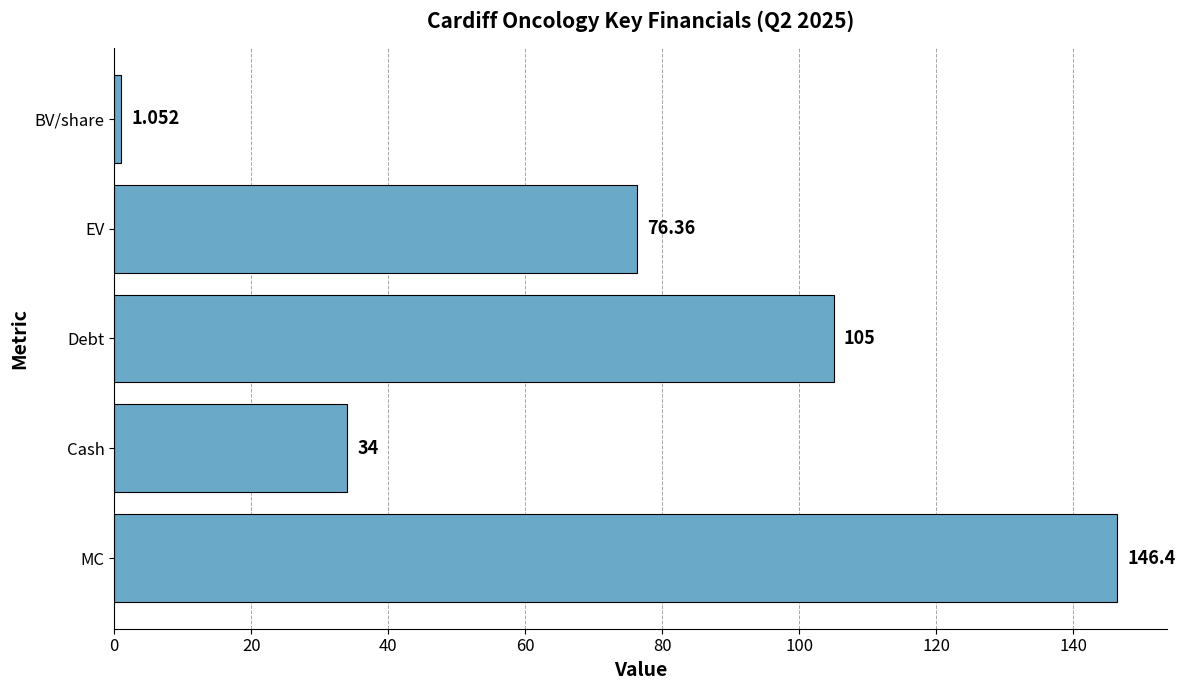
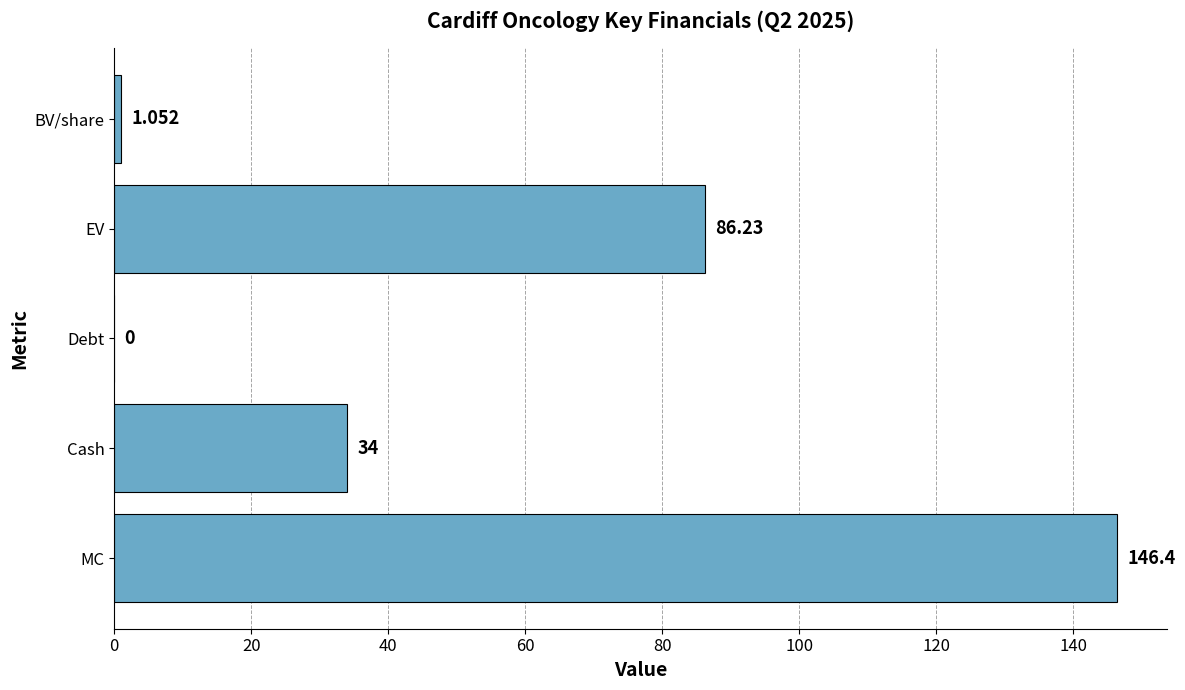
  {
    "BV/share": 1.052,
-   "EV": 76.36,
-   "Debt": 105,
+   "EV": 86.23,
+   "Debt": 0,
    "Cash": 34,
    "MC": 146.4
  }
